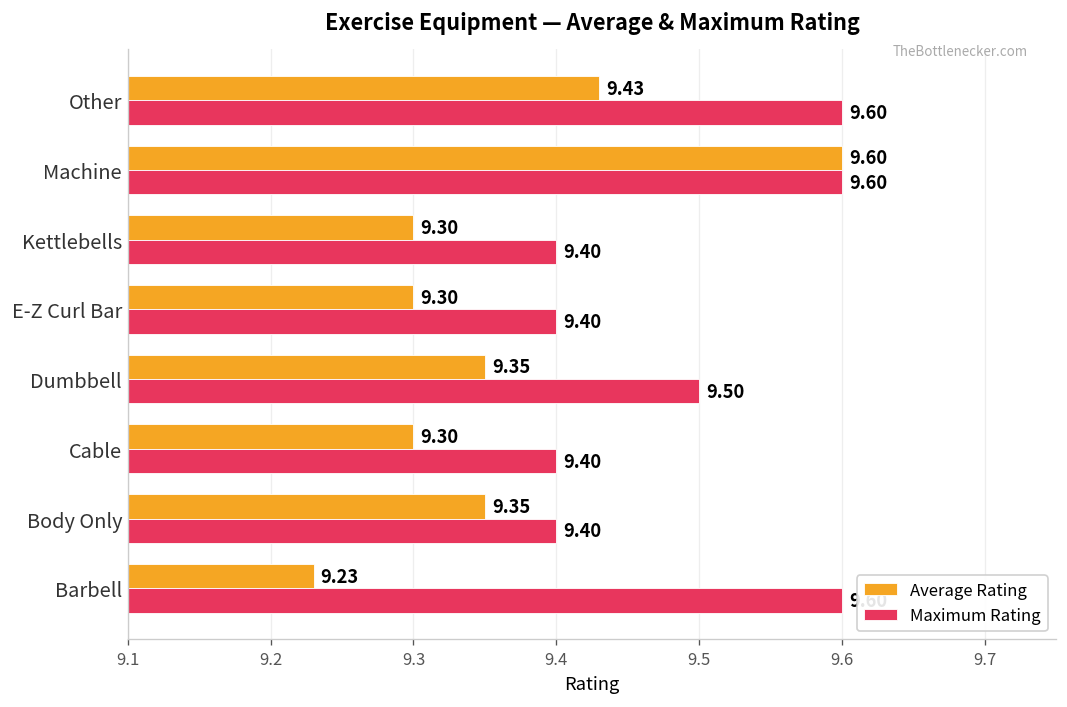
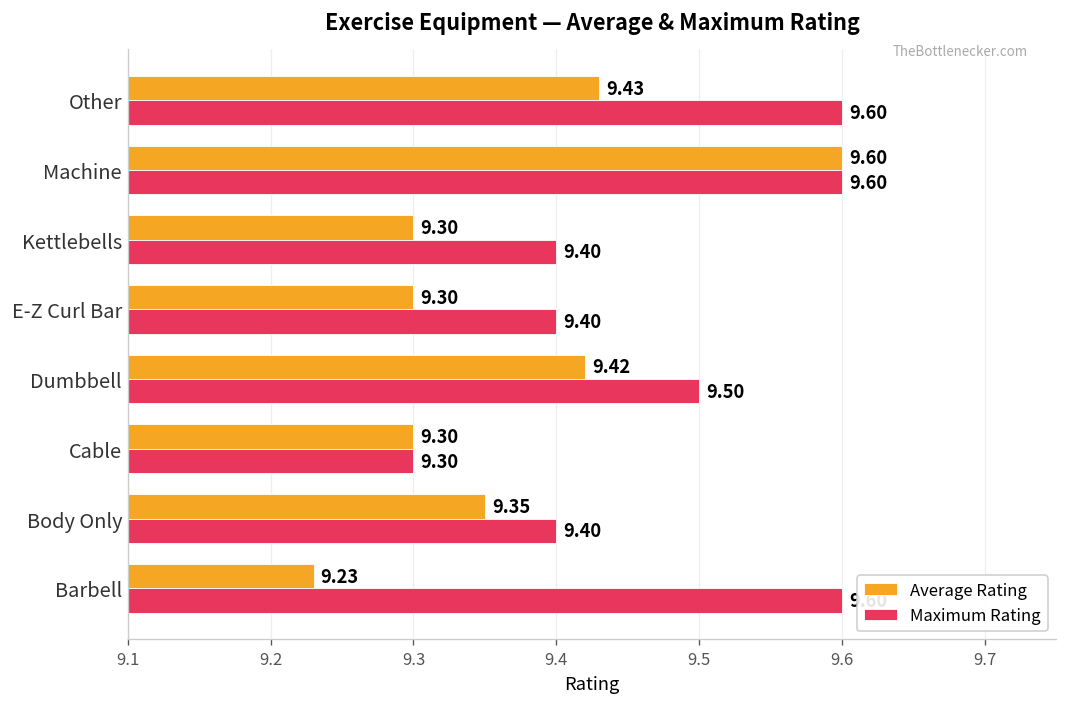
  {
    "Average Rating": {
      "Other": 9.43,
      "Machine": 9.60,
      "Kettlebells": 9.30,
      "E-Z Curl Bar": 9.30,
-     "Dumbbell": 9.35,
+     "Dumbbell": 9.42,
      "Cable": 9.30,
      "Body Only": 9.35,
      "Barbell": 9.23
    },
    "Maximum Rating": {
      "Other": 9.60,
      "Machine": 9.60,
      "Kettlebells": 9.40,
      "E-Z Curl Bar": 9.40,
      "Dumbbell": 9.50,
-     "Cable": 9.40,
+     "Cable": 9.30,
      "Body Only": 9.40
    }
  }
